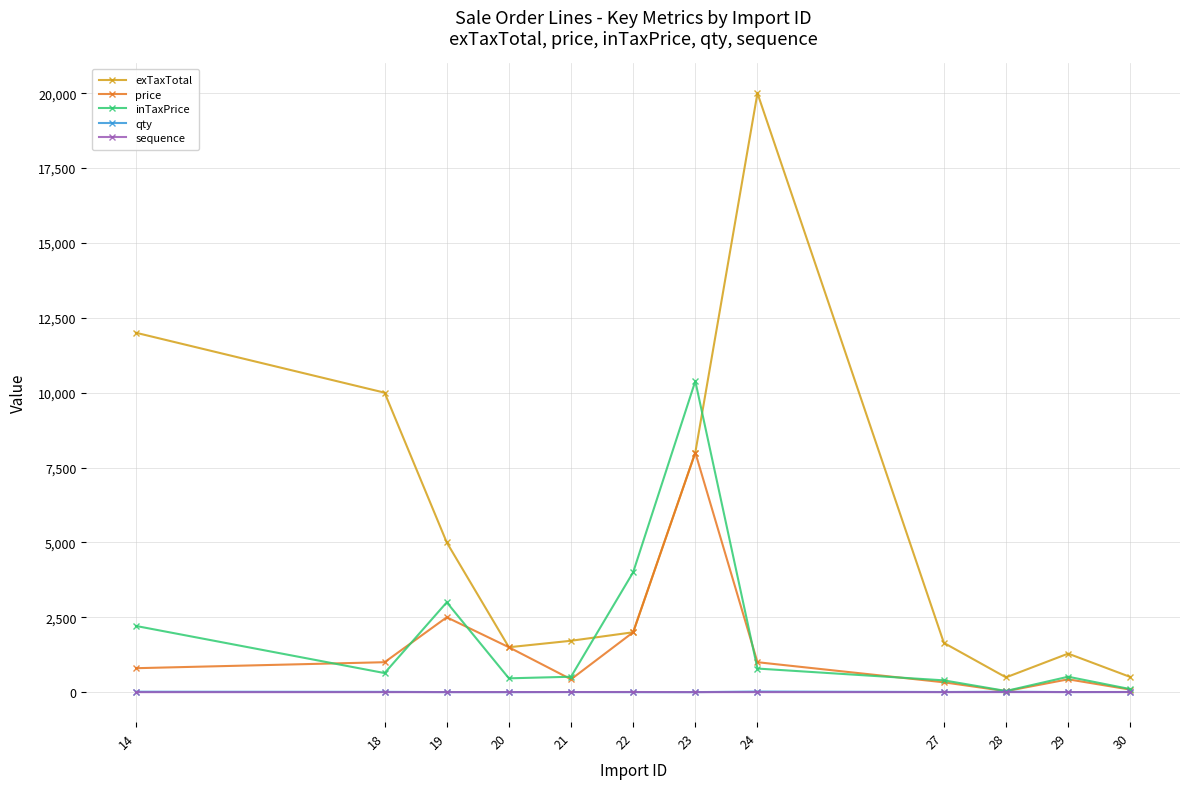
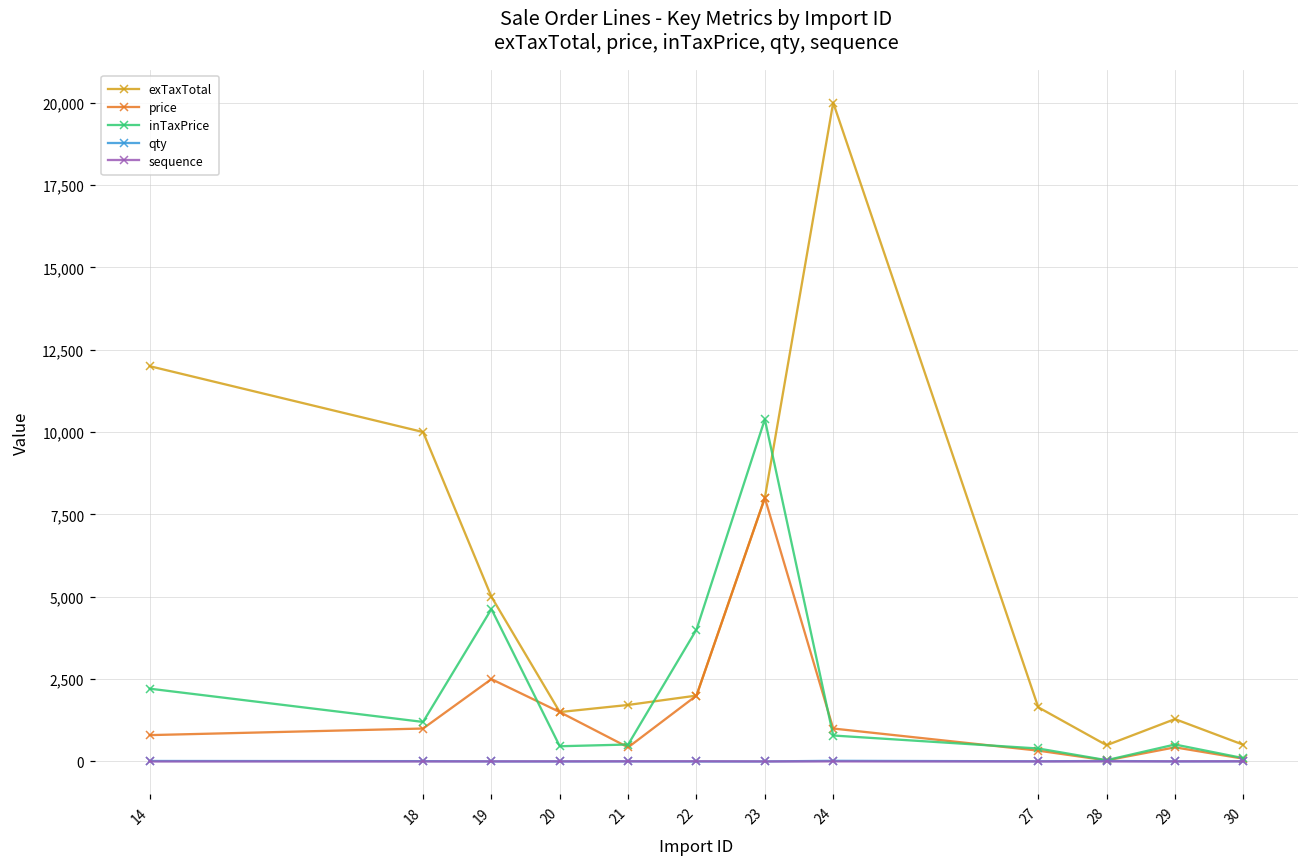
  {
    "inTaxPrice": {
      "14": "2,200",
-     "18": "600",
-     "19": "3,000",
+     "18": "1,200",
+     "19": "4,600",
      "20": "500",
      "21": "500",
      "22": "4,000",
      "23": "10,400",
      "24": "800",
      "29": "500"
    },
    "sequence": {
      "14": "0",
      "18": "0",
      "19": "0",
      "20": "0",
      "21": "0",
      "22": "0",
      "23": "0",
      "24": "0",
      "27": "0",
      "29": "0"
    }
  }
